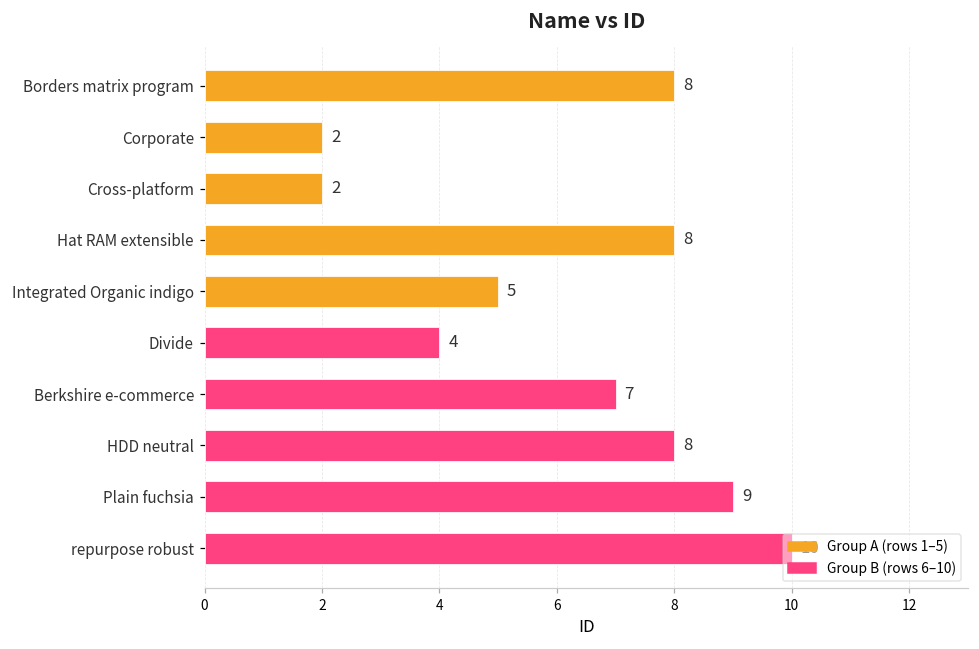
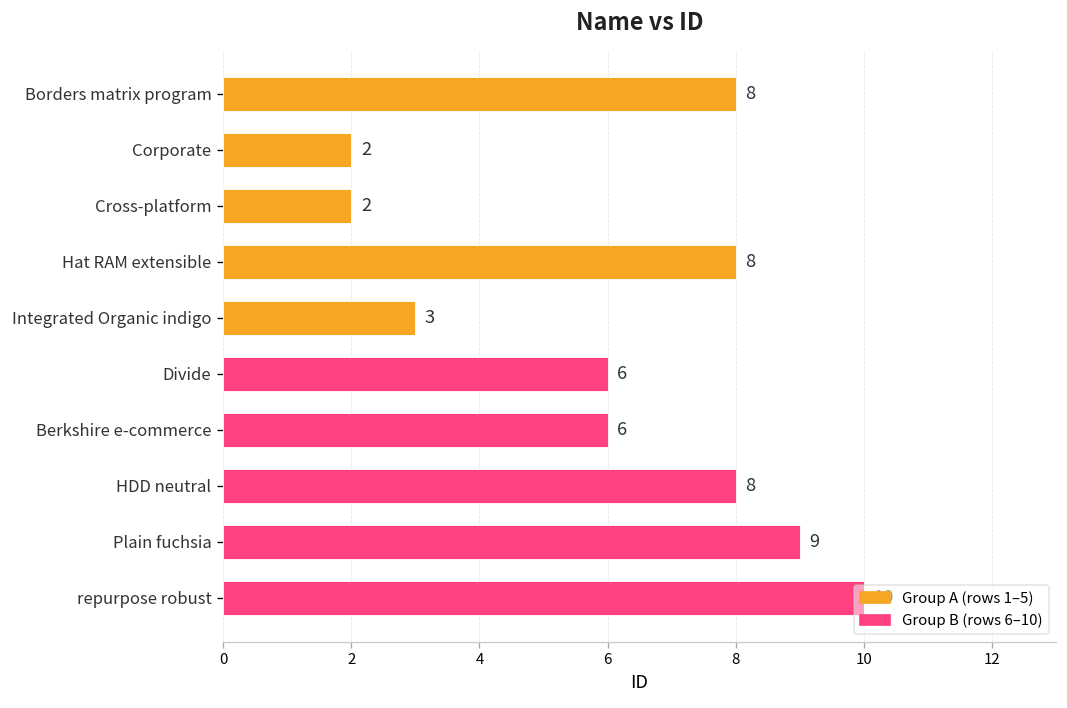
  {
    "Borders matrix program": 8,
    "Corporate": 2,
    "Cross-platform": 2,
    "Hat RAM extensible": 8,
-   "Integrated Organic indigo": 5,
-   "Divide": 4,
-   "Berkshire e-commerce": 7,
+   "Integrated Organic indigo": 3,
+   "Divide": 6,
+   "Berkshire e-commerce": 6,
    "HDD neutral": 8,
    "Plain fuchsia": 9
  }
